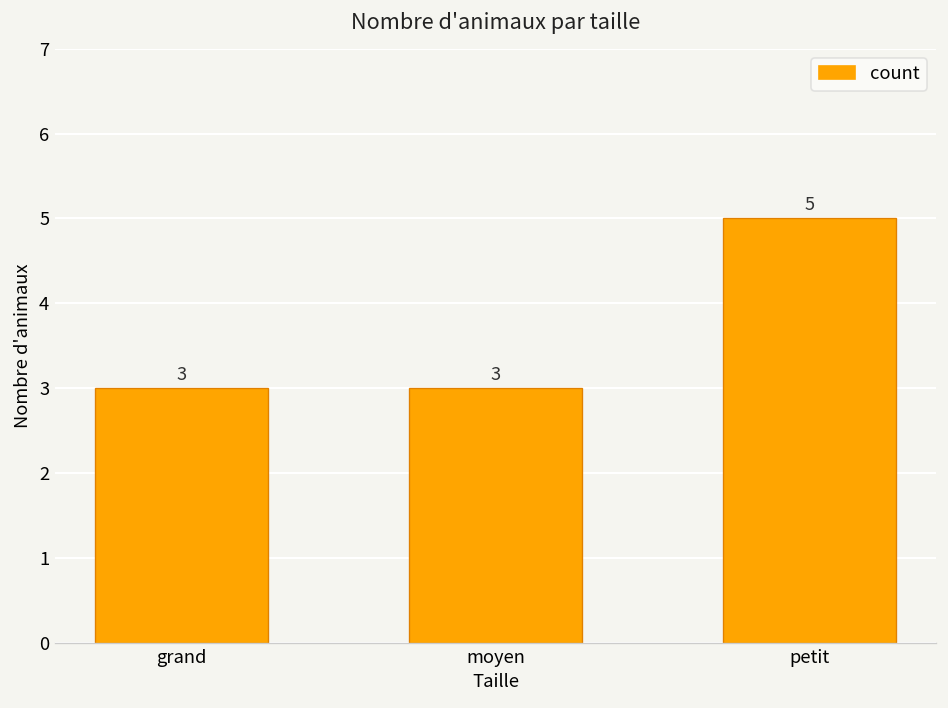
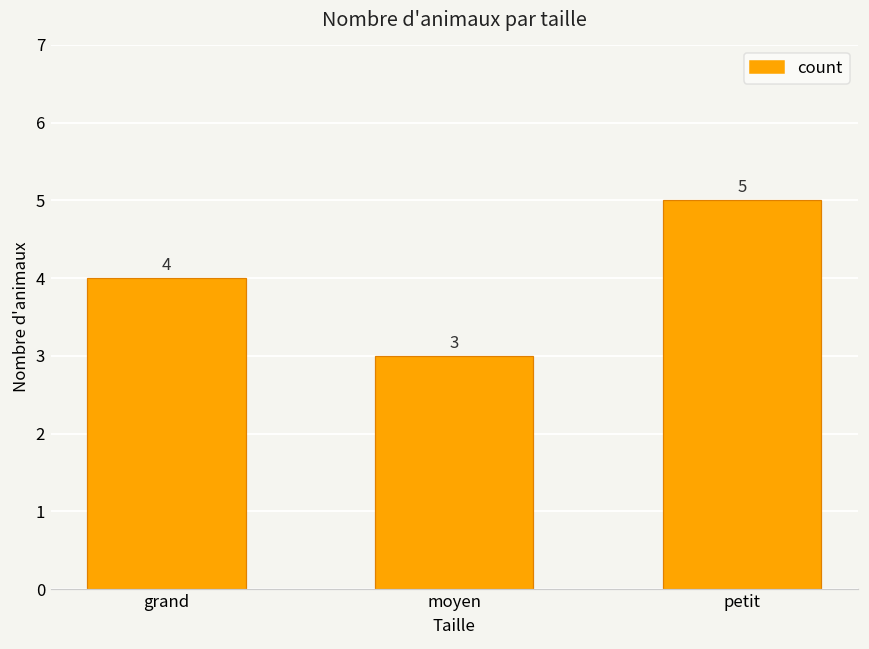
  {
-   "grand": 3,
+   "grand": 4,
    "moyen": 3,
    "petit": 5
  }
